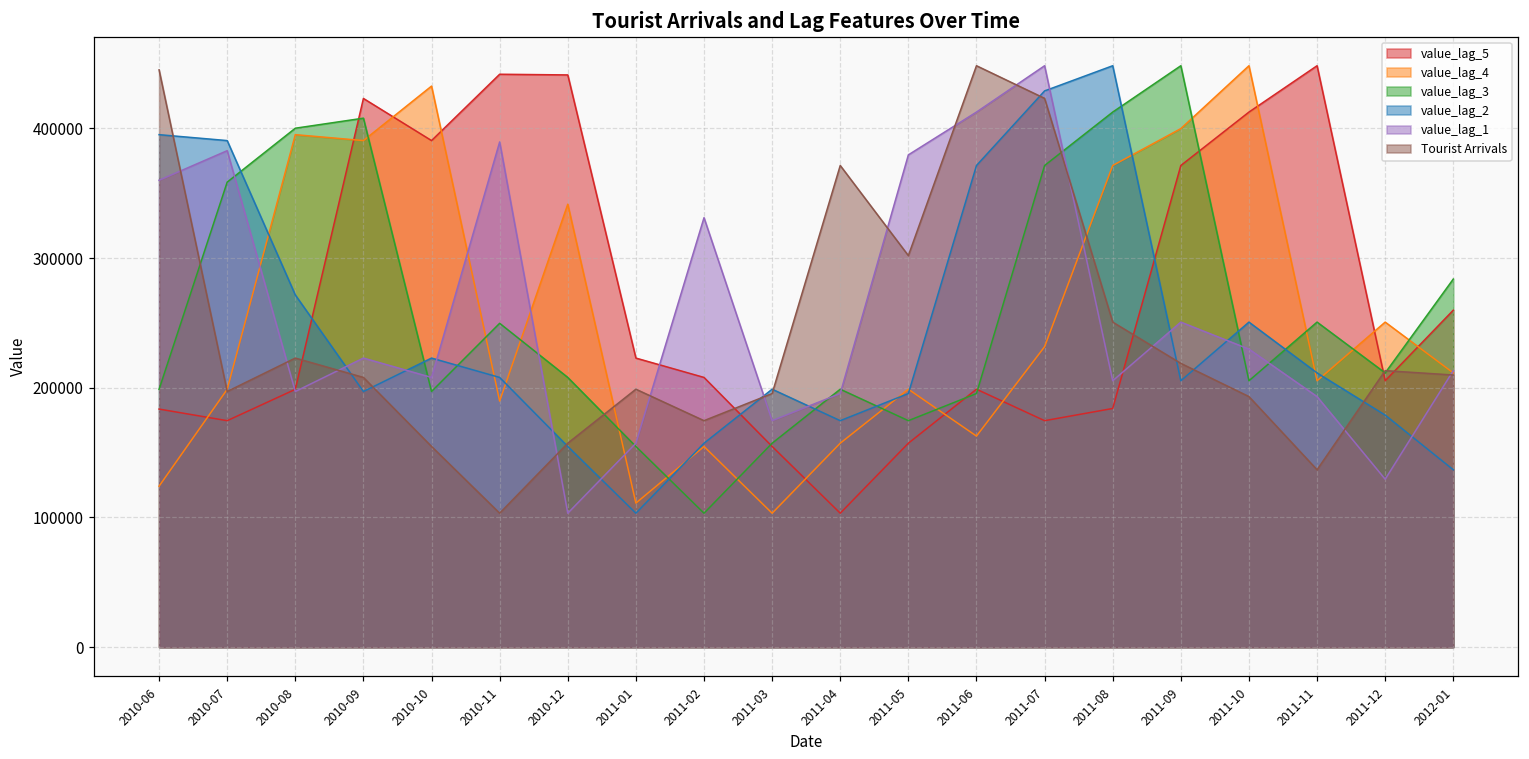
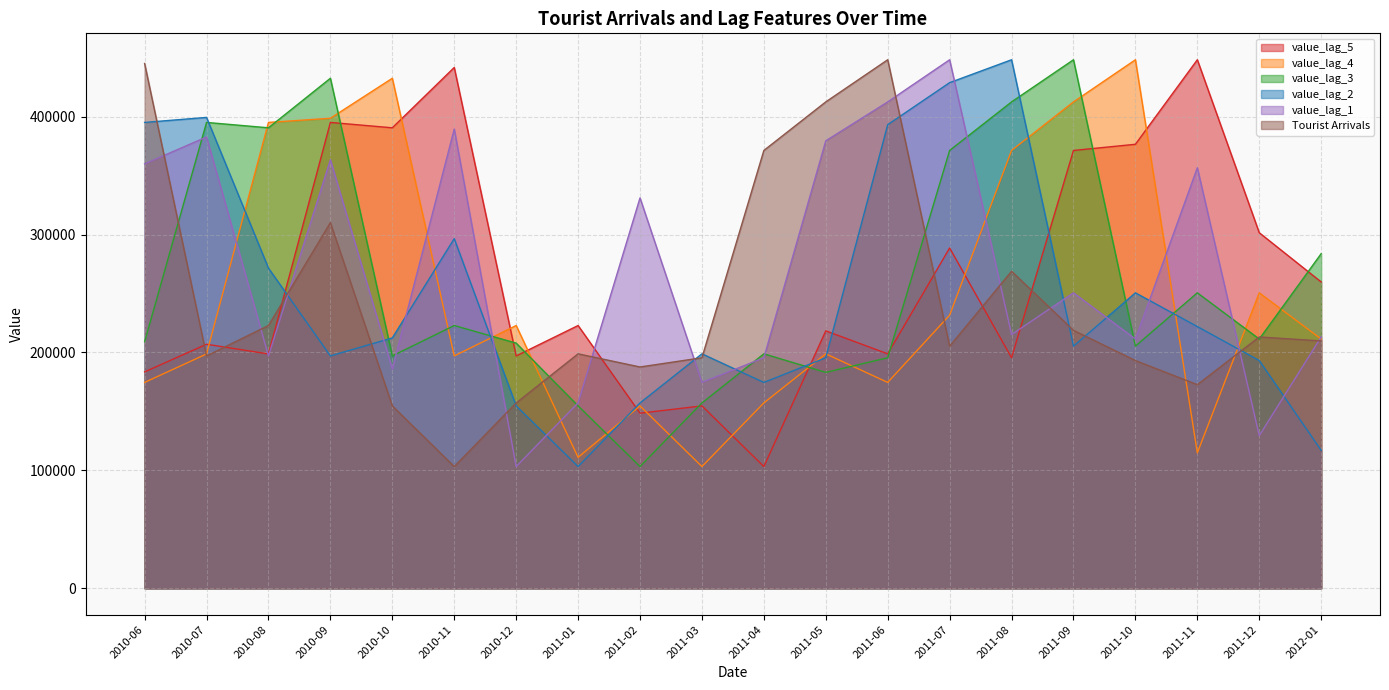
  {
    "value_lag_5": {
      "2010-06": 184000,
-     "2010-07": 175000,
-     "2010-09": 423000,
+     "2010-07": 207000,
+     "2010-09": 395000,
      "2010-10": 391000,
      "2010-11": 442000,
-     "2010-12": 441000,
+     "2010-12": 197000,
      "2011-01": 223000,
-     "2011-02": 208000,
+     "2011-02": 149000,
      "2011-03": 155000,
      "2011-04": 103000,
-     "2011-05": 157000,
+     "2011-05": 218000,
      "2011-06": 199000,
-     "2011-07": 175000,
-     "2011-08": 184000,
+     "2011-07": 289000,
+     "2011-08": 196000,
      "2011-09": 371000,
-     "2011-10": 413000,
+     "2011-10": 377000,
      "2011-11": 448000,
-     "2011-12": 205000,
+     "2011-12": 302000,
      "2012-01": 260000
    },
    "value_lag_4": {
-     "2010-06": 124000,
+     "2010-06": 175000,
      "2010-08": 395000,
-     "2010-09": 391000,
+     "2010-09": 399000,
      "2010-10": 433000,
-     "2010-11": 190000,
-     "2010-12": 341000,
+     "2010-11": 197000,
+     "2010-12": 223000,
      "2011-01": 111000,
      "2011-02": 155000,
      "2011-03": 103000,
      "2011-04": 157000,
      "2011-05": 199000,
-     "2011-06": 163000,
+     "2011-06": 175000,
      "2011-07": 232000,
      "2011-08": 371000,
-     "2011-09": 400000,
+     "2011-09": 413000,
      "2011-10": 448000,
-     "2011-11": 205000,
+     "2011-11": 115000,
      "2011-12": 251000
    },
    "value_lag_3": {
-     "2010-06": 199000,
-     "2010-07": 359000,
-     "2010-08": 400000,
-     "2010-09": 408000,
+     "2010-06": 209000,
+     "2010-07": 395000,
+     "2010-08": 391000,
+     "2010-09": 433000,
      "2010-10": 197000,
-     "2010-11": 250000,
+     "2010-11": 223000,
      "2010-12": 208000,
      "2011-01": 155000,
      "2011-02": 103000,
      "2011-03": 157000,
      "2011-04": 199000,
-     "2011-05": 175000,
+     "2011-05": 183000,
      "2011-06": 196000,
      "2011-07": 371000,
      "2011-08": 413000,
      "2011-09": 448000,
      "2011-10": 205000,
      "2011-11": 251000,
      "2012-01": 284000
    },
    "value_lag_2": {
      "2010-06": 395000,
-     "2010-07": 391000,
+     "2010-07": 399000,
      "2010-08": 272000,
      "2010-09": 197000,
-     "2010-10": 223000,
-     "2010-11": 208000,
+     "2010-10": 212000,
+     "2010-11": 297000,
      "2010-12": 155000,
      "2011-01": 103000,
      "2011-02": 157000,
      "2011-03": 199000,
      "2011-04": 175000,
      "2011-05": 196000,
-     "2011-06": 371000,
+     "2011-06": 393000,
      "2011-07": 429000,
      "2011-08": 448000,
      "2011-09": 205000,
      "2011-10": 251000,
-     "2011-11": 211000,
-     "2011-12": 179000,
-     "2012-01": 137000
+     "2011-11": 222000,
+     "2011-12": 193000,
+     "2012-01": 117000
    },
    "value_lag_1": {
      "2010-06": 360000,
      "2010-07": 383000,
-     "2010-09": 223000,
-     "2010-10": 208000,
+     "2010-09": 363000,
+     "2010-10": 186000,
      "2010-11": 389000,
      "2010-12": 103000,
      "2011-01": 157000,
      "2011-02": 331000,
      "2011-03": 175000,
      "2011-04": 196000,
      "2011-05": 380000,
      "2011-06": 413000,
      "2011-07": 448000,
-     "2011-08": 205000,
+     "2011-08": 215000,
      "2011-09": 251000,
-     "2011-10": 230000,
-     "2011-11": 193000,
+     "2011-10": 211000,
+     "2011-11": 357000,
      "2011-12": 129000
    },
    "Tourist Arrivals": {
      "2010-06": 445000,
      "2010-08": 223000,
-     "2010-09": 208000,
+     "2010-09": 310000,
      "2010-10": 155000,
      "2010-11": 103000,
      "2010-12": 157000,
      "2011-01": 199000,
-     "2011-02": 175000,
+     "2011-02": 188000,
      "2011-03": 196000,
      "2011-04": 371000,
-     "2011-05": 302000,
+     "2011-05": 413000,
      "2011-06": 448000,
-     "2011-07": 423000,
-     "2011-08": 251000,
+     "2011-07": 205000,
+     "2011-08": 269000,
      "2011-09": 219000,
      "2011-10": 193000,
-     "2011-11": 137000
+     "2011-11": 173000
    }
  }
